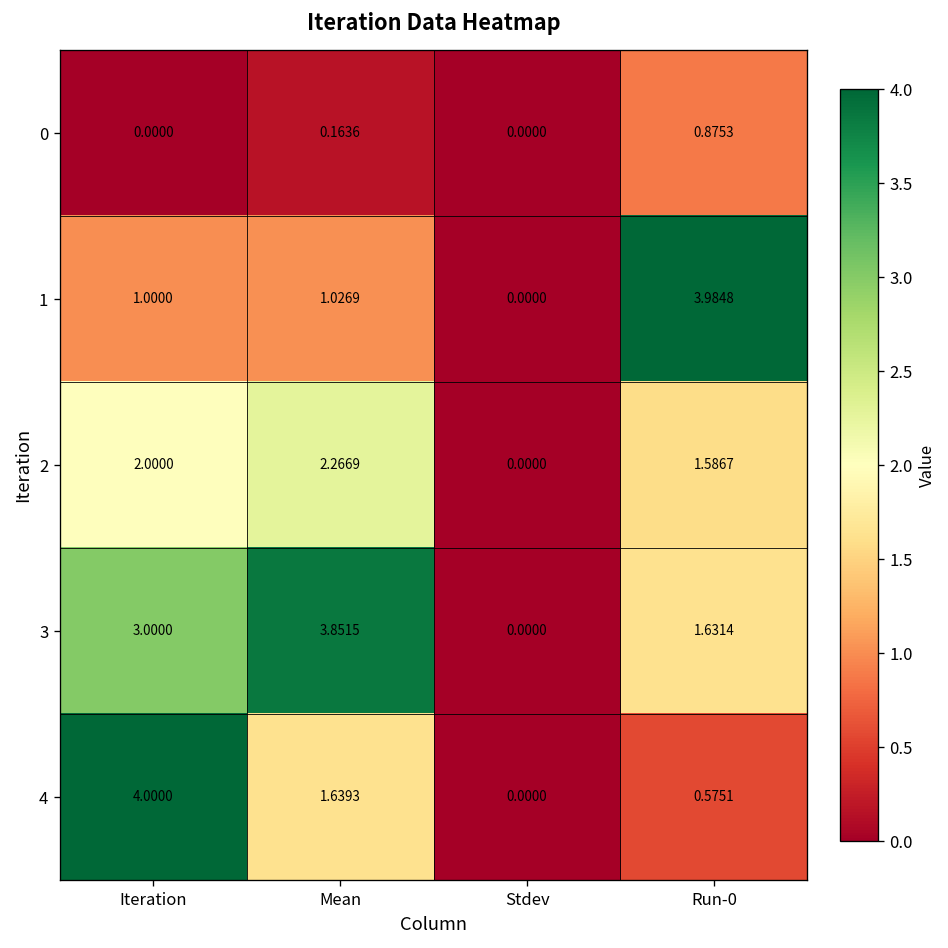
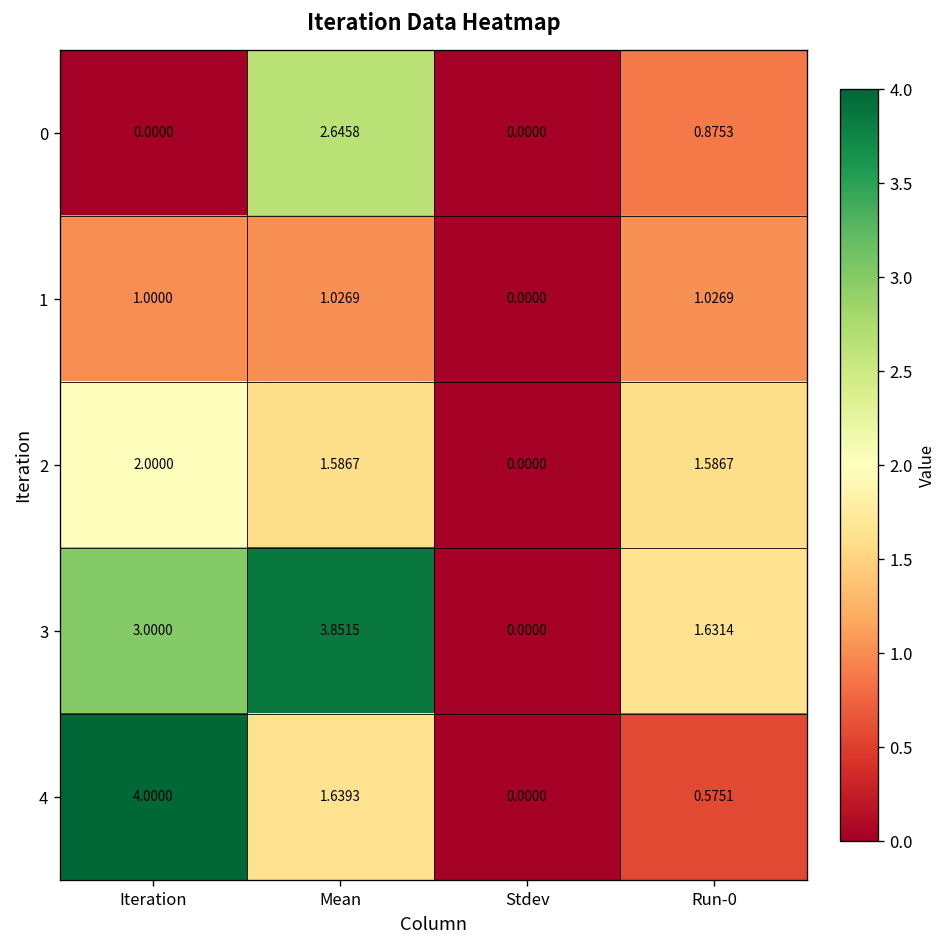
  {
    "0": {
      "Iteration": 0.0000,
-     "Mean": 0.1636,
+     "Mean": 2.6458,
      "Stdev": 0.0000,
      "Run-0": 0.8753
    },
    "1": {
      "Iteration": 1.0000,
      "Mean": 1.0269,
      "Stdev": 0.0000,
-     "Run-0": 3.9848
+     "Run-0": 1.0269
    },
    "2": {
      "Iteration": 2.0000,
-     "Mean": 2.2669,
+     "Mean": 1.5867,
      "Stdev": 0.0000,
      "Run-0": 1.5867
    },
    "3": {
      "Iteration": 3.0000,
      "Mean": 3.8515,
      "Stdev": 0.0000,
      "Run-0": 1.6314
    },
    "4": {
      "Iteration": 4.0000,
      "Mean": 1.6393,
      "Stdev": 0.0000,
      "Run-0": 0.5751
    }
  }
